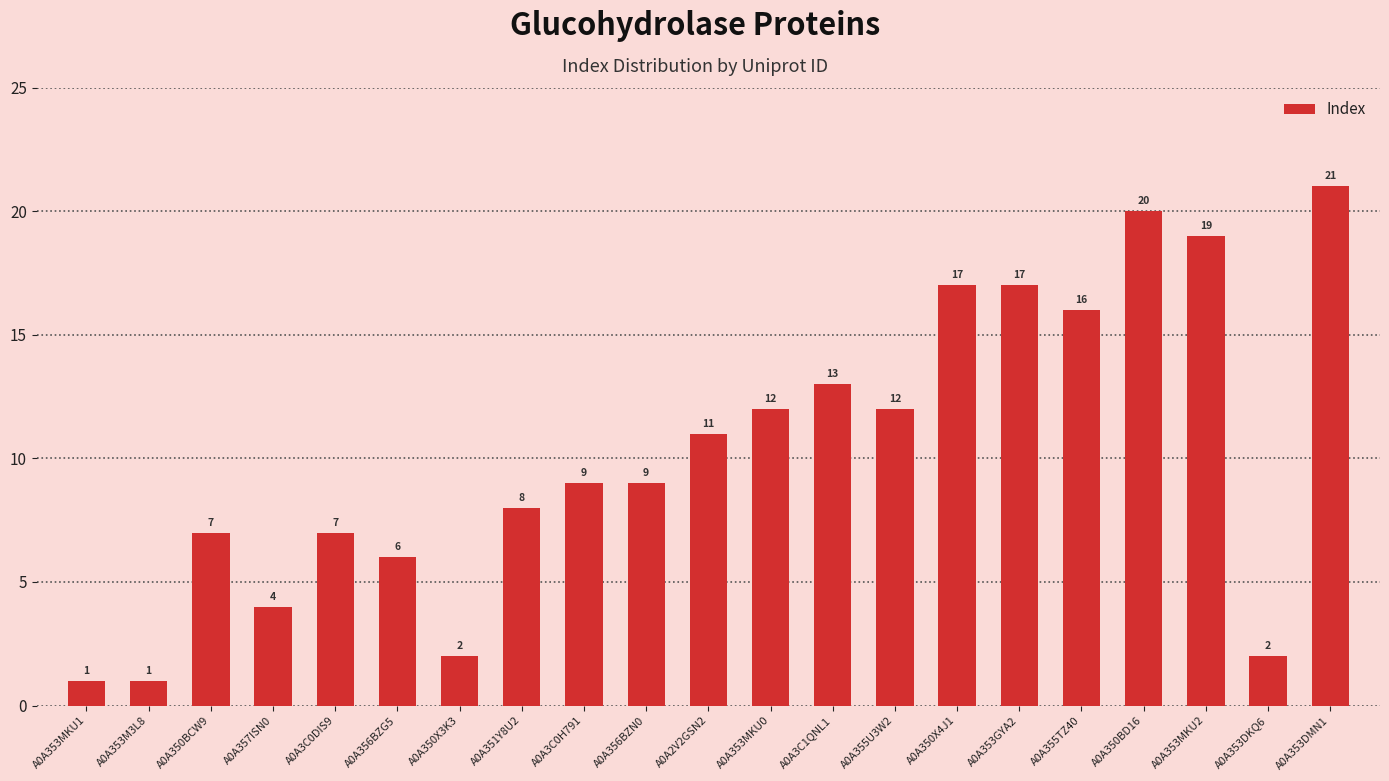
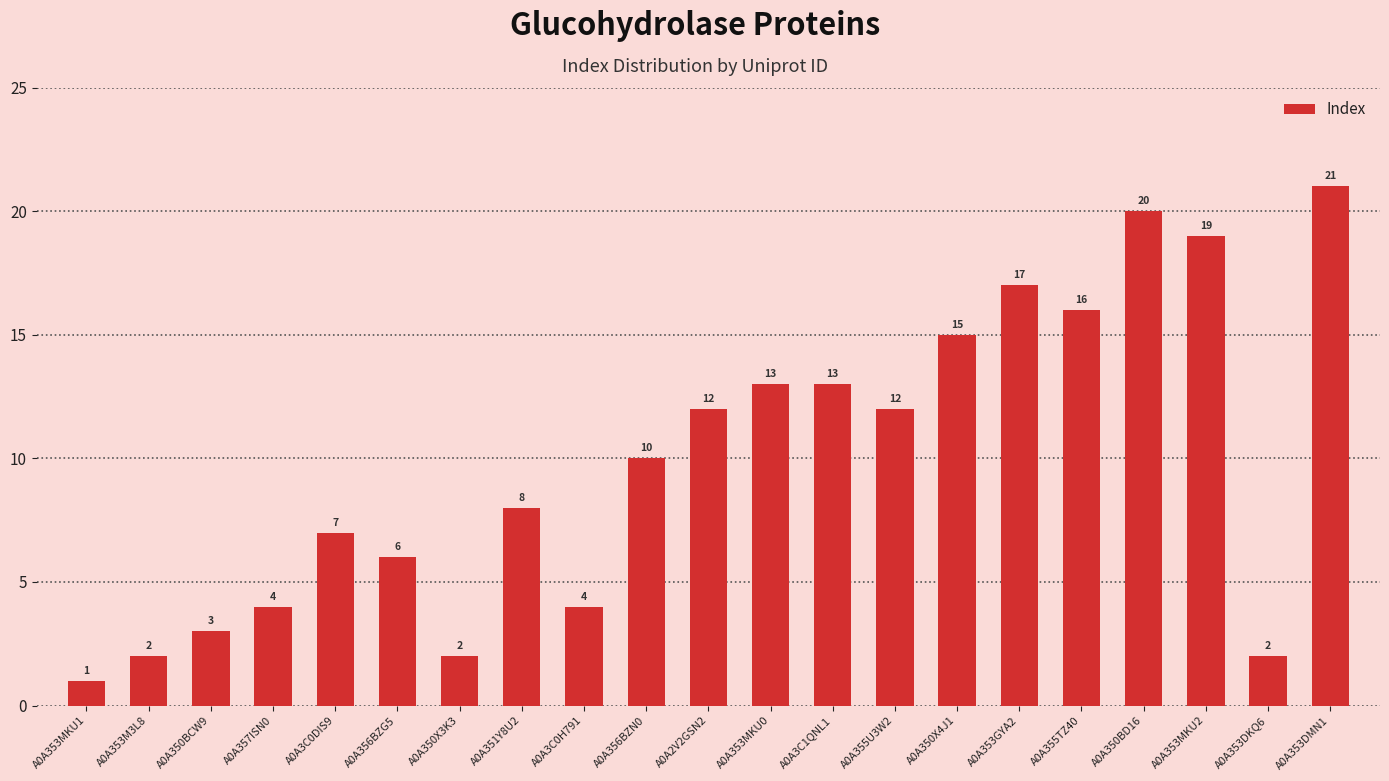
  {
    "A0A353MKU1": 1,
-   "A0A353M3L8": 1,
-   "A0A350BCW9": 7,
+   "A0A353M3L8": 2,
+   "A0A350BCW9": 3,
    "A0A357ISN0": 4,
    "A0A3C0DIS9": 7,
    "A0A356BZG5": 6,
    "A0A350X3K3": 2,
    "A0A351Y8U2": 8,
-   "A0A3C0H791": 9,
-   "A0A356BZN0": 9,
-   "A0A2V2GSN2": 11,
-   "A0A353MKU0": 12,
+   "A0A3C0H791": 4,
+   "A0A356BZN0": 10,
+   "A0A2V2GSN2": 12,
+   "A0A353MKU0": 13,
    "A0A3C1QNL1": 13,
    "A0A355U3W2": 12,
-   "A0A350X4J1": 17,
+   "A0A350X4J1": 15,
    "A0A353GYA2": 17,
    "A0A355TZ40": 16,
    "A0A350BD16": 20,
    "A0A353MKU2": 19,
    "A0A353DKQ6": 2,
    "A0A353DMN1": 21
  }
